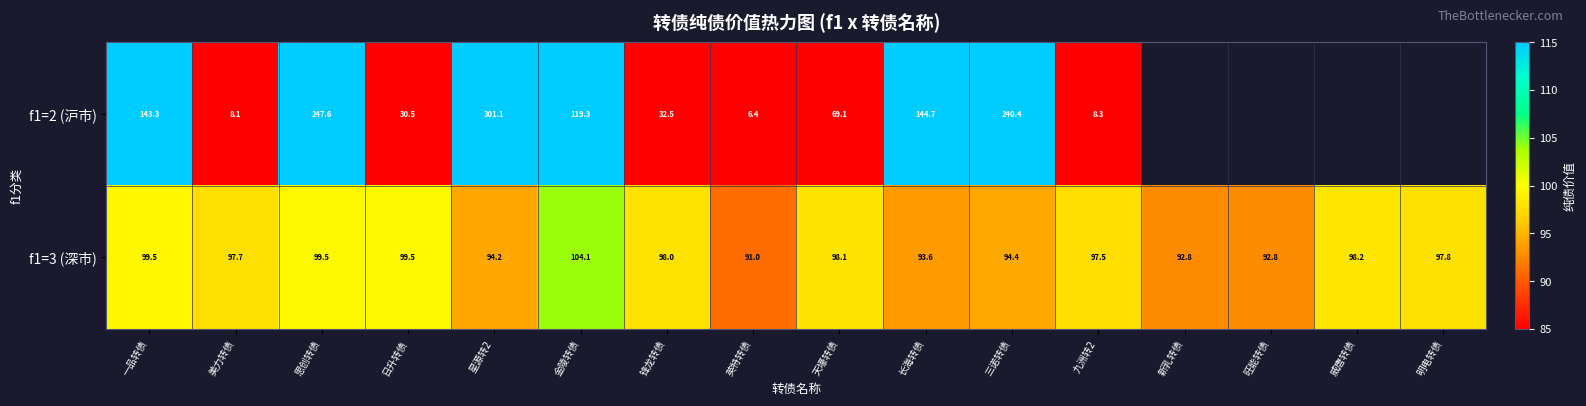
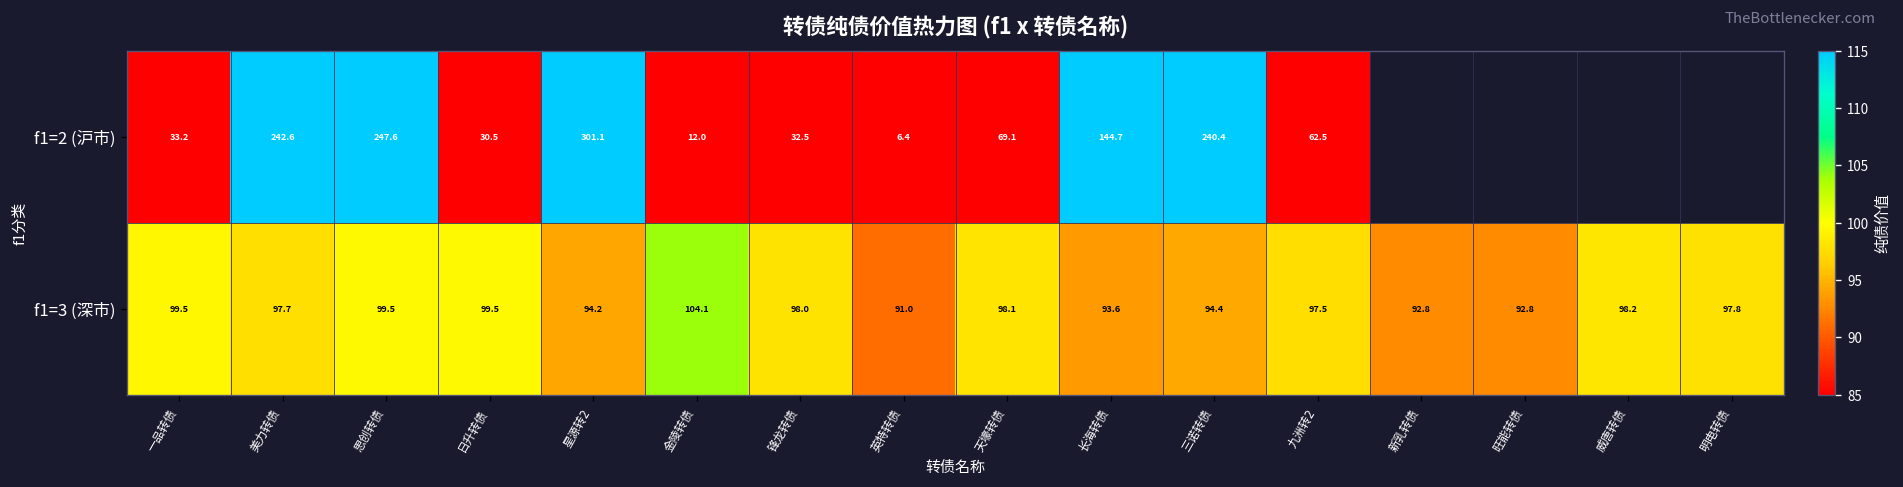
  {
    "f1=2 (沪市)": {
-     "一品转债": 143.3,
-     "美力转债": 8.1,
+     "一品转债": 33.2,
+     "美力转债": 242.6,
      "思创转债": 247.6,
      "日升转债": 30.5,
      "星源转2": 301.1,
-     "金陵转债": 119.3,
+     "金陵转债": 12.0,
      "锋龙转债": 32.5,
      "英特转债": 6.4,
      "天壕转债": 69.1,
      "长海转债": 144.7,
      "三诺转债": 240.4,
-     "九洲转2": 8.3
+     "九洲转2": 62.5
    },
    "f1=3 (深市)": {
      "一品转债": 99.5,
      "美力转债": 97.7,
      "思创转债": 99.5,
      "日升转债": 99.5,
      "星源转2": 94.2,
      "金陵转债": 104.1,
      "锋龙转债": 98.0,
      "英特转债": 91.0,
      "天壕转债": 98.1,
      "长海转债": 93.6,
      "三诺转债": 94.4,
      "九洲转2": 97.5,
      "新乳转债": 92.8,
      "旺能转债": 92.8,
      "威唐转债": 98.2,
      "明电转债": 97.8
    }
  }
